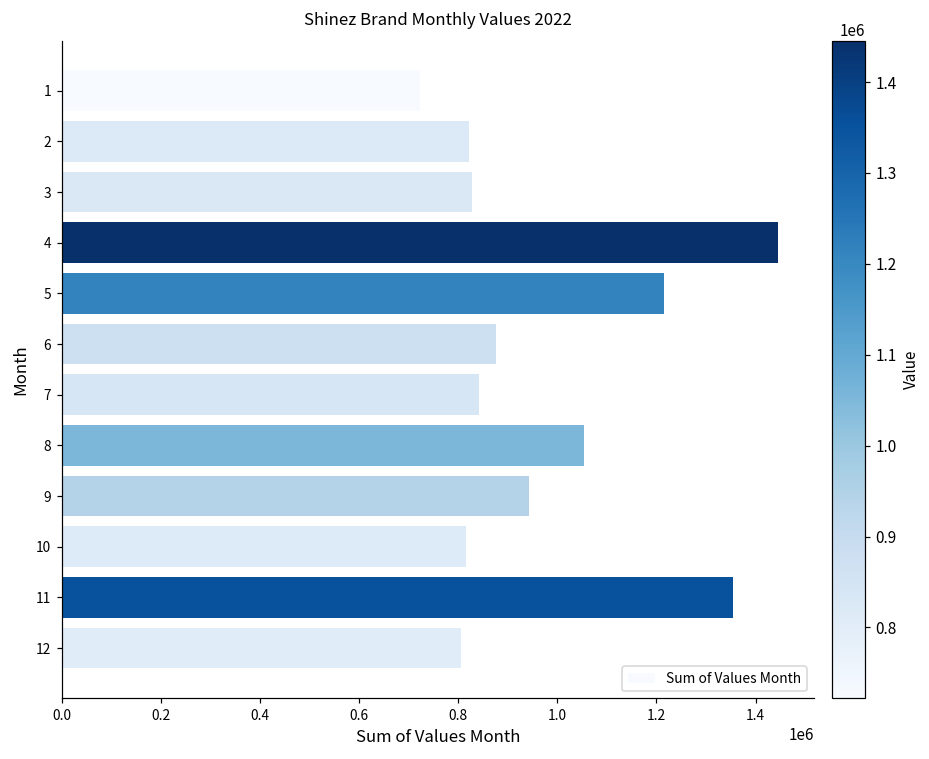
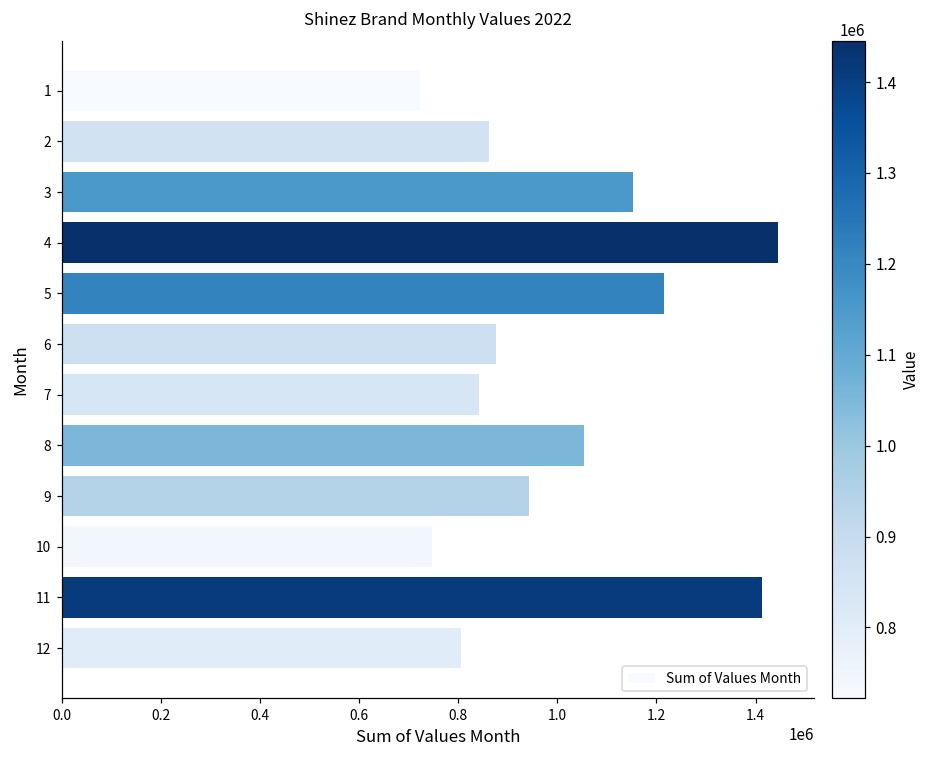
  {
    "1": 720000,
-   "2": 820000,
-   "3": 830000,
+   "2": 860000,
+   "3": 1150000,
    "4": 1450000,
    "5": 1210000,
    "6": 880000,
    "7": 840000,
    "8": 1050000,
    "9": 940000,
-   "10": 820000,
-   "11": 1350000,
+   "10": 750000,
+   "11": 1410000,
    "12": 810000
  }
